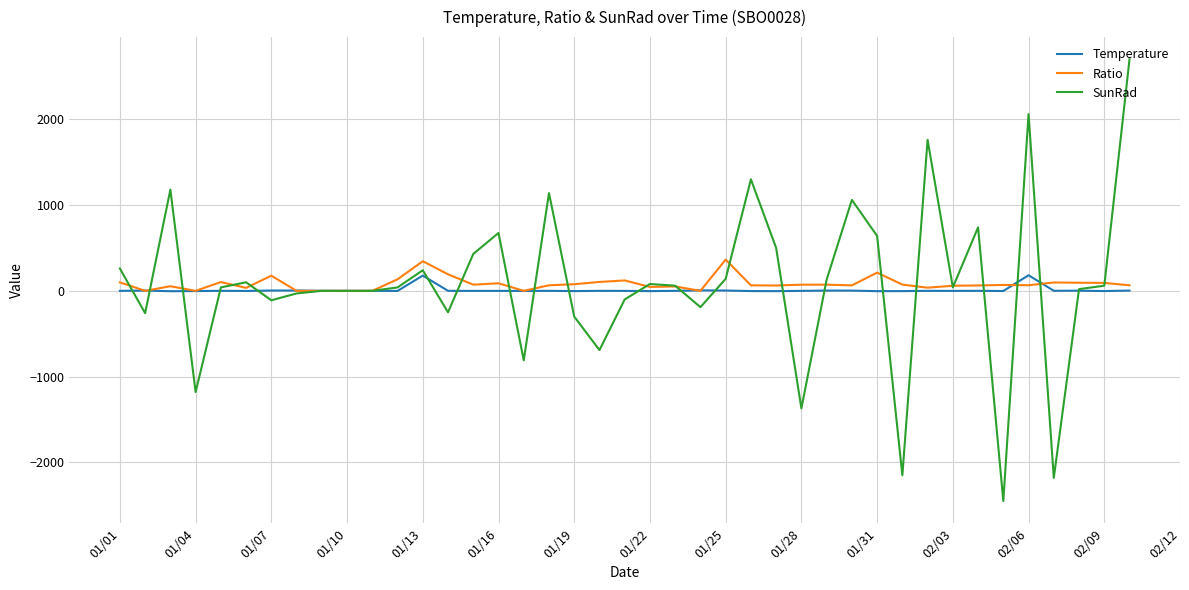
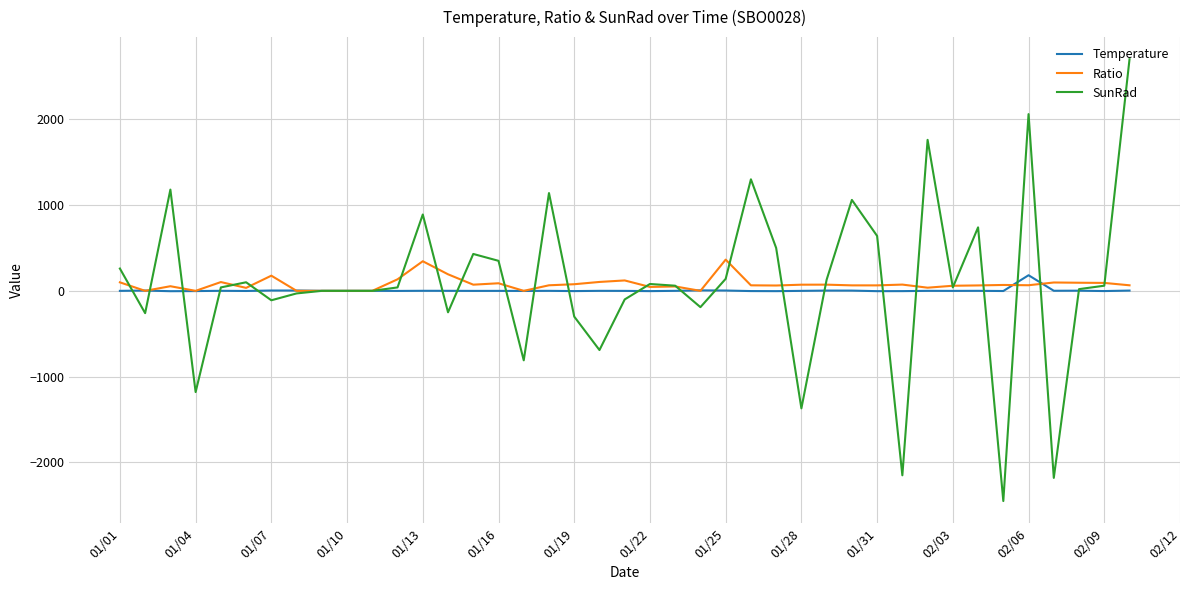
  {
    "Temperature": {
      "01/01": 0,
      "01/07": 0,
-     "01/13": 200,
+     "01/13": 0,
      "01/16": 0,
      "01/19": 0,
      "01/22": 0,
      "01/25": 0,
      "01/28": 0,
      "01/31": 0,
      "02/03": 0,
      "02/06": 200,
      "02/09": 0
    },
    "Ratio": {
      "01/01": 100,
      "01/07": 200,
      "01/13": 300,
      "01/16": 100,
      "01/19": 100,
      "01/22": 0,
      "01/25": 400,
      "01/28": 100,
-     "01/31": 200,
+     "01/31": 100,
      "02/06": 100,
      "02/09": 100
    },
    "SunRad": {
      "01/01": 300,
      "01/04": -1200,
      "01/07": -100,
-     "01/13": 200,
-     "01/16": 700,
+     "01/13": 900,
+     "01/16": 400,
      "01/19": -300,
      "01/22": 100,
      "01/25": 100,
      "01/28": -1400,
      "01/31": 600,
      "02/06": 2100,
      "02/09": 100
    }
  }
